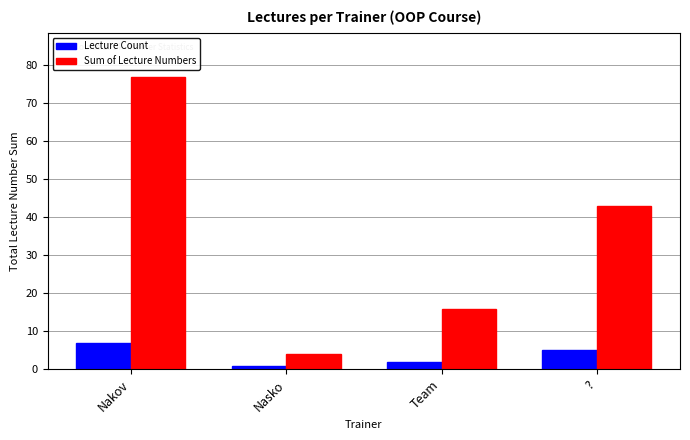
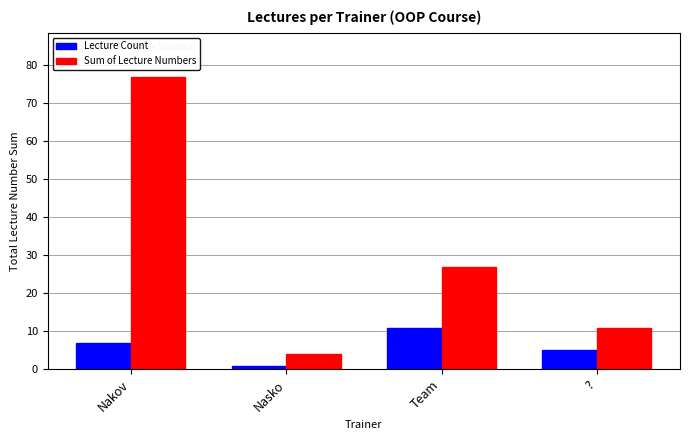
  {
    "Lecture Count": {
      "Nakov": 7,
      "Nasko": 1,
-     "Team": 2,
+     "Team": 11,
      "?": 5
    },
    "Sum of Lecture Numbers": {
      "Nasko": 4,
-     "Team": 16,
-     "?": 43
+     "Team": 27,
+     "?": 11
    }
  }
